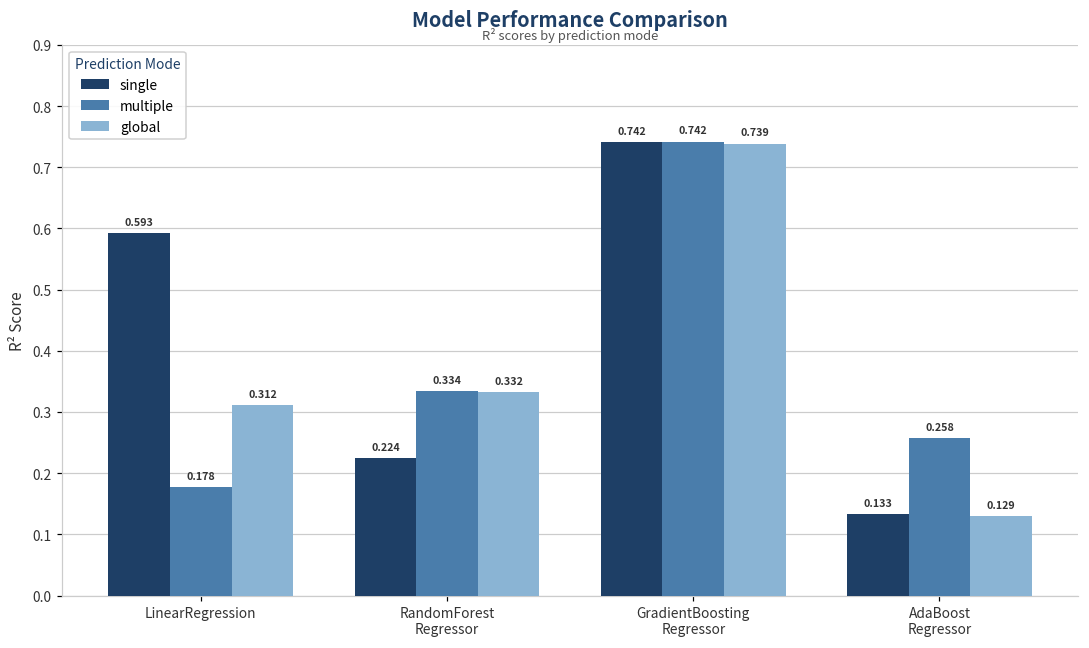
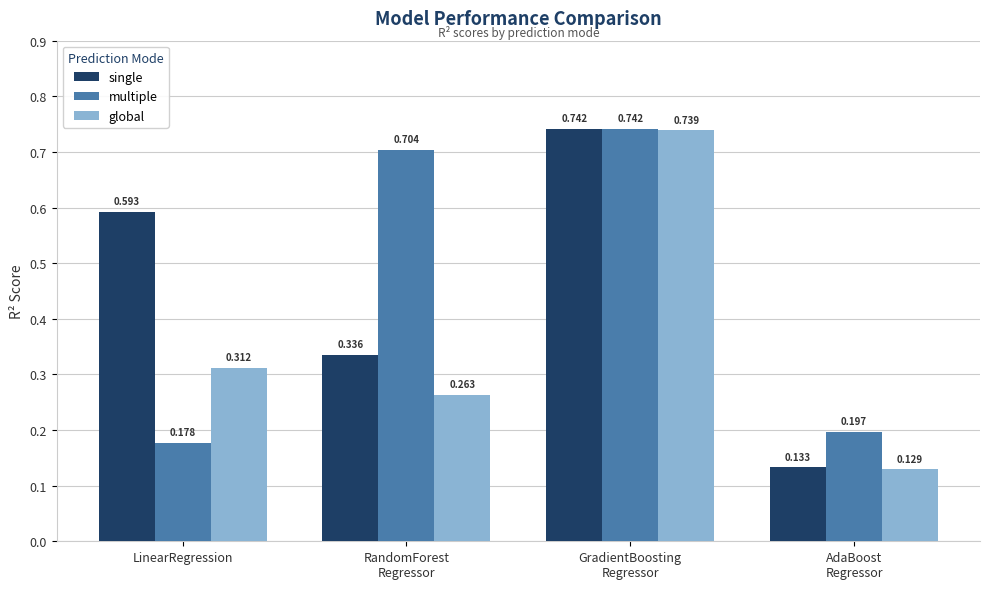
  {
    "single": {
      "LinearRegression": 0.593,
-     "RandomForest Regressor": 0.224,
+     "RandomForest Regressor": 0.336,
      "GradientBoosting Regressor": 0.742,
      "AdaBoost Regressor": 0.133
    },
    "multiple": {
      "LinearRegression": 0.178,
-     "RandomForest Regressor": 0.334,
+     "RandomForest Regressor": 0.704,
      "GradientBoosting Regressor": 0.742,
-     "AdaBoost Regressor": 0.258
+     "AdaBoost Regressor": 0.197
    },
    "global": {
      "LinearRegression": 0.312,
-     "RandomForest Regressor": 0.332,
+     "RandomForest Regressor": 0.263,
      "GradientBoosting Regressor": 0.739,
      "AdaBoost Regressor": 0.129
    }
  }
